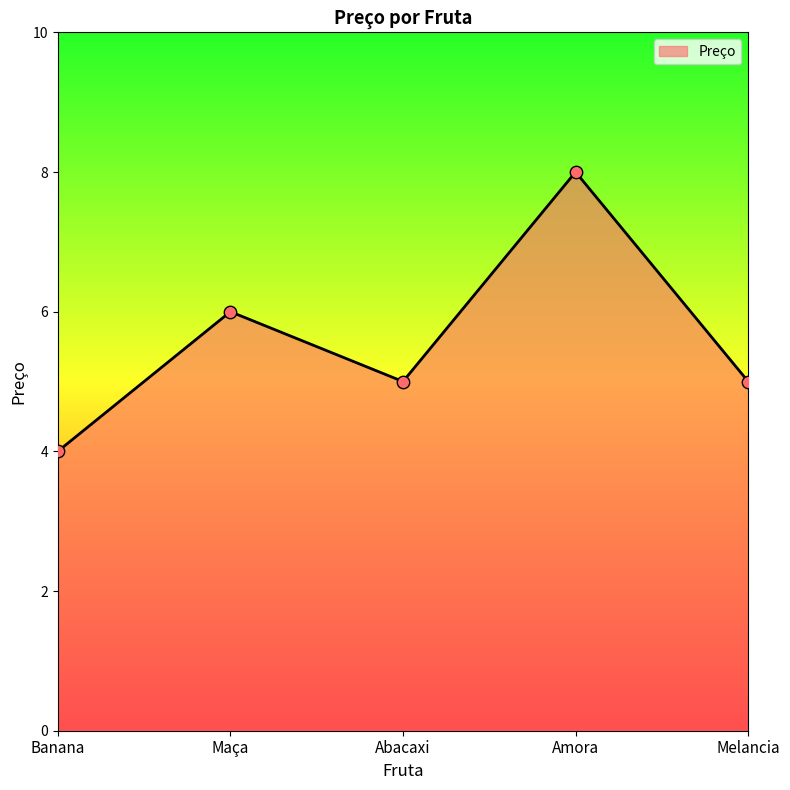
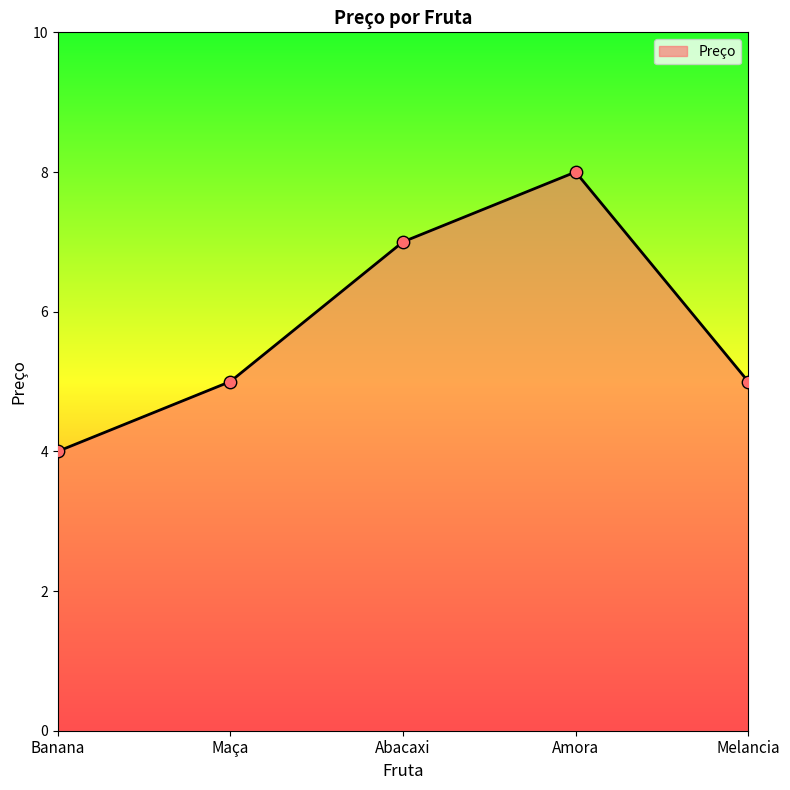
  {
    "Banana": 4,
-   "Maça": 6,
-   "Abacaxi": 5,
+   "Maça": 5,
+   "Abacaxi": 7,
    "Amora": 8,
    "Melancia": 5
  }
